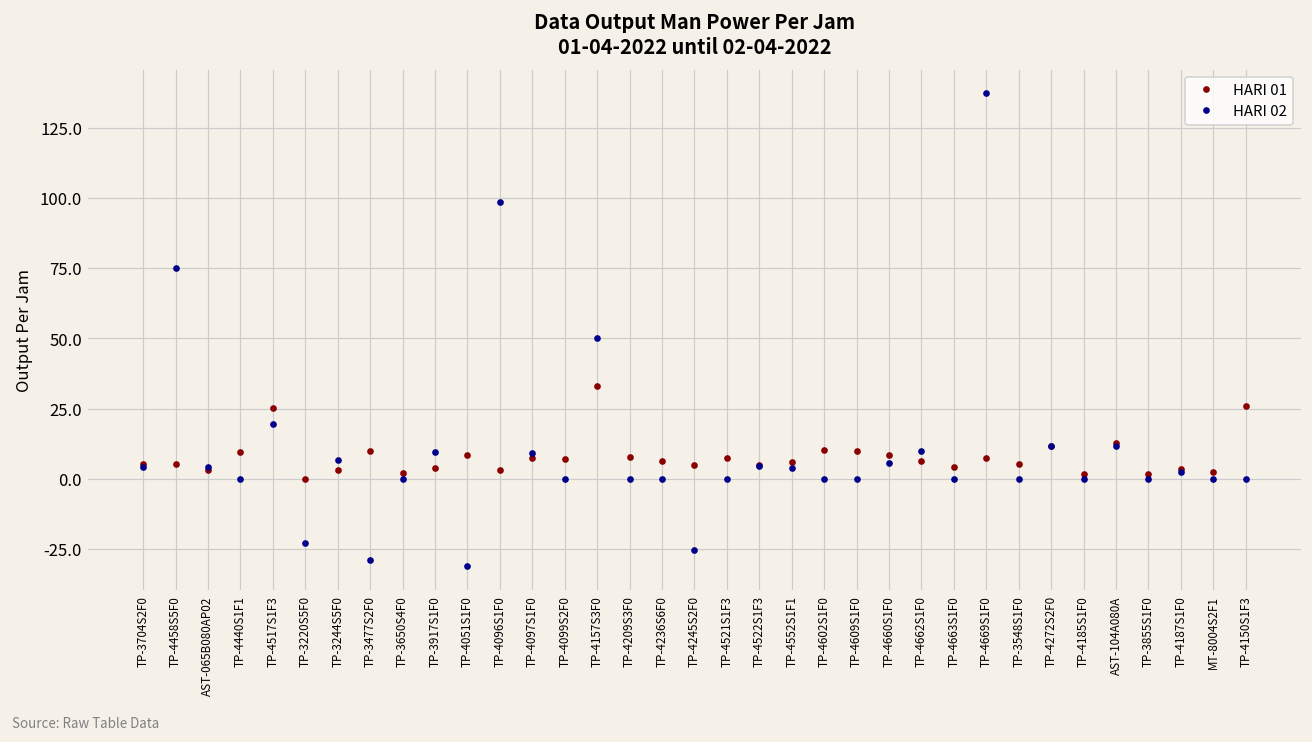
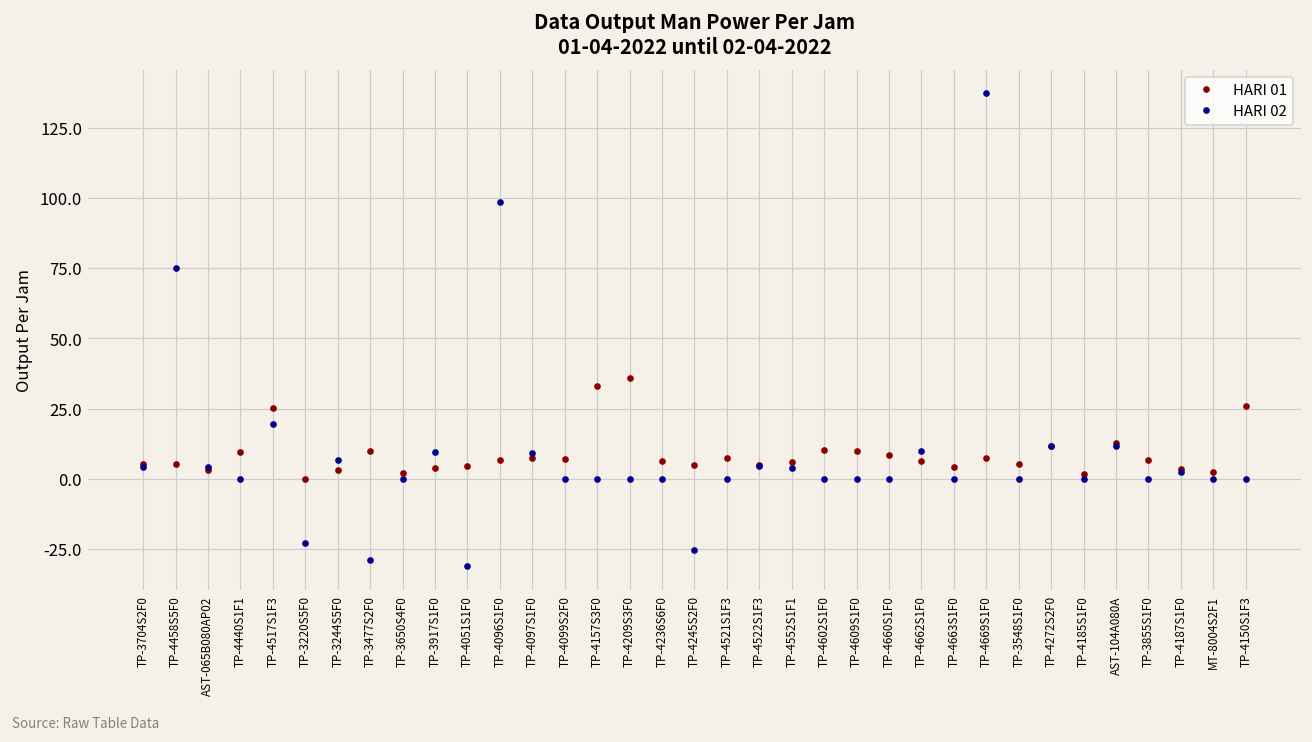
  {
    "HARI 01": {
      "TP-3704S2F0": 5,
      "TP-4458S5F0": 5,
      "TP-4440S1F1": 9,
      "TP-4517S1F3": 25,
      "TP-3220S5F0": 0,
      "TP-3244S5F0": 3,
      "TP-3477S2F0": 10,
      "TP-3650S4F0": 2,
      "TP-3917S1F0": 4,
-     "TP-4051S1F0": 9,
-     "TP-4096S1F0": 3,
+     "TP-4051S1F0": 4,
+     "TP-4096S1F0": 7,
      "TP-4097S1F0": 7,
      "TP-4099S2F0": 7,
      "TP-4157S3F0": 33,
-     "TP-4209S3F0": 8,
+     "TP-4209S3F0": 36,
      "TP-4236S6F0": 6,
      "TP-4245S2F0": 5,
      "TP-4521S1F3": 7,
      "TP-4552S1F1": 6,
      "TP-4602S1F0": 10,
      "TP-4609S1F0": 10,
      "TP-4660S1F0": 9,
      "TP-4662S1F0": 6,
      "TP-4663S1F0": 4,
      "TP-4669S1F0": 7,
      "TP-3548S1F0": 5,
      "TP-4185S1F0": 2,
-     "TP-3855S1F0": 2,
+     "TP-3855S1F0": 7,
      "TP-4187S1F0": 4,
      "MT-8004S2F1": 2,
      "TP-4150S1F3": 26
    },
    "HARI 02": {
      "TP-3704S2F0": 4,
      "TP-4458S5F0": 75,
      "TP-4440S1F1": 0,
      "TP-4517S1F3": 20,
      "TP-3220S5F0": -23,
      "TP-3244S5F0": 7,
      "TP-3477S2F0": -29,
      "TP-3650S4F0": 0,
      "TP-3917S1F0": 10,
      "TP-4051S1F0": -31,
      "TP-4096S1F0": 99,
      "TP-4097S1F0": 9,
      "TP-4099S2F0": 0,
-     "TP-4157S3F0": 50,
+     "TP-4157S3F0": 0,
      "TP-4209S3F0": 0,
      "TP-4236S6F0": 0,
      "TP-4245S2F0": -25,
      "TP-4521S1F3": 0,
      "TP-4552S1F1": 4,
      "TP-4602S1F0": 0,
      "TP-4609S1F0": 0,
-     "TP-4660S1F0": 6,
+     "TP-4660S1F0": 0,
      "TP-4662S1F0": 10,
      "TP-4663S1F0": 0,
      "TP-4669S1F0": 137,
      "TP-3548S1F0": 0,
      "TP-4185S1F0": 0,
      "TP-3855S1F0": 0,
      "TP-4187S1F0": 2,
      "MT-8004S2F1": 0,
      "TP-4150S1F3": 0
    }
  }
